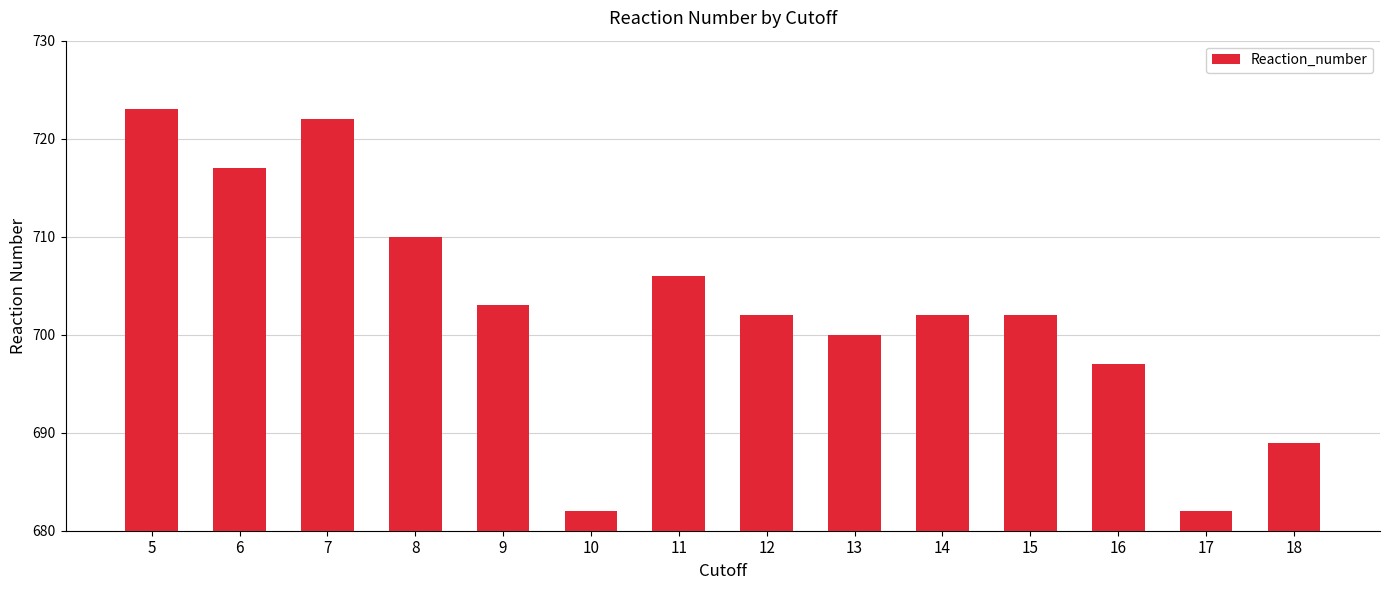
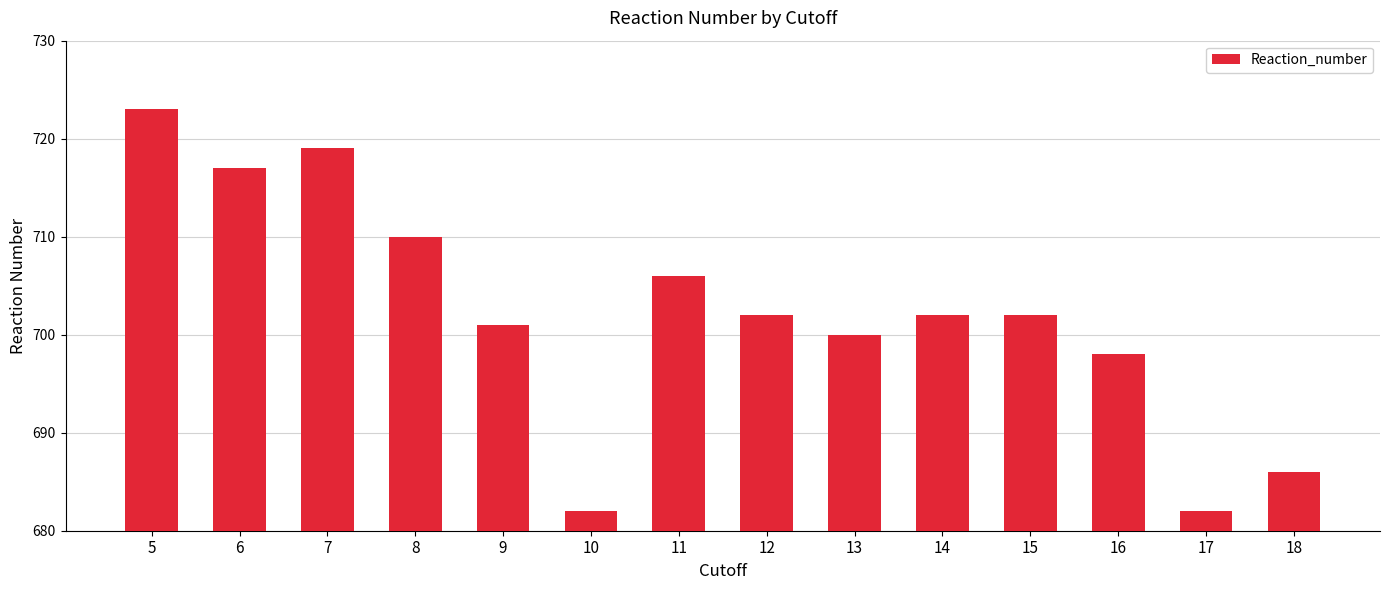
  {
    "5": 723,
    "6": 717,
-   "7": 722,
+   "7": 719,
    "8": 710,
-   "9": 703,
+   "9": 701,
    "10": 682,
    "11": 706,
    "12": 702,
    "13": 700,
    "14": 702,
    "15": 702,
-   "16": 697,
+   "16": 698,
    "17": 682,
-   "18": 689
+   "18": 686
  }
